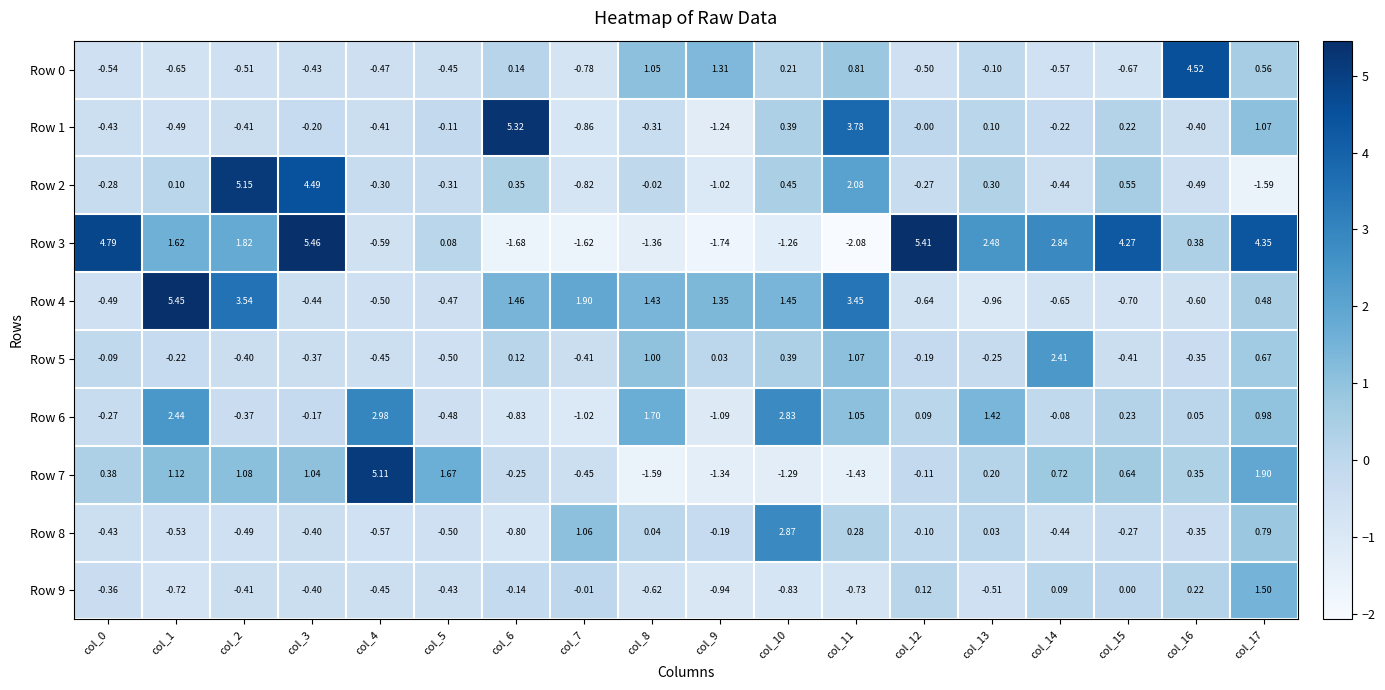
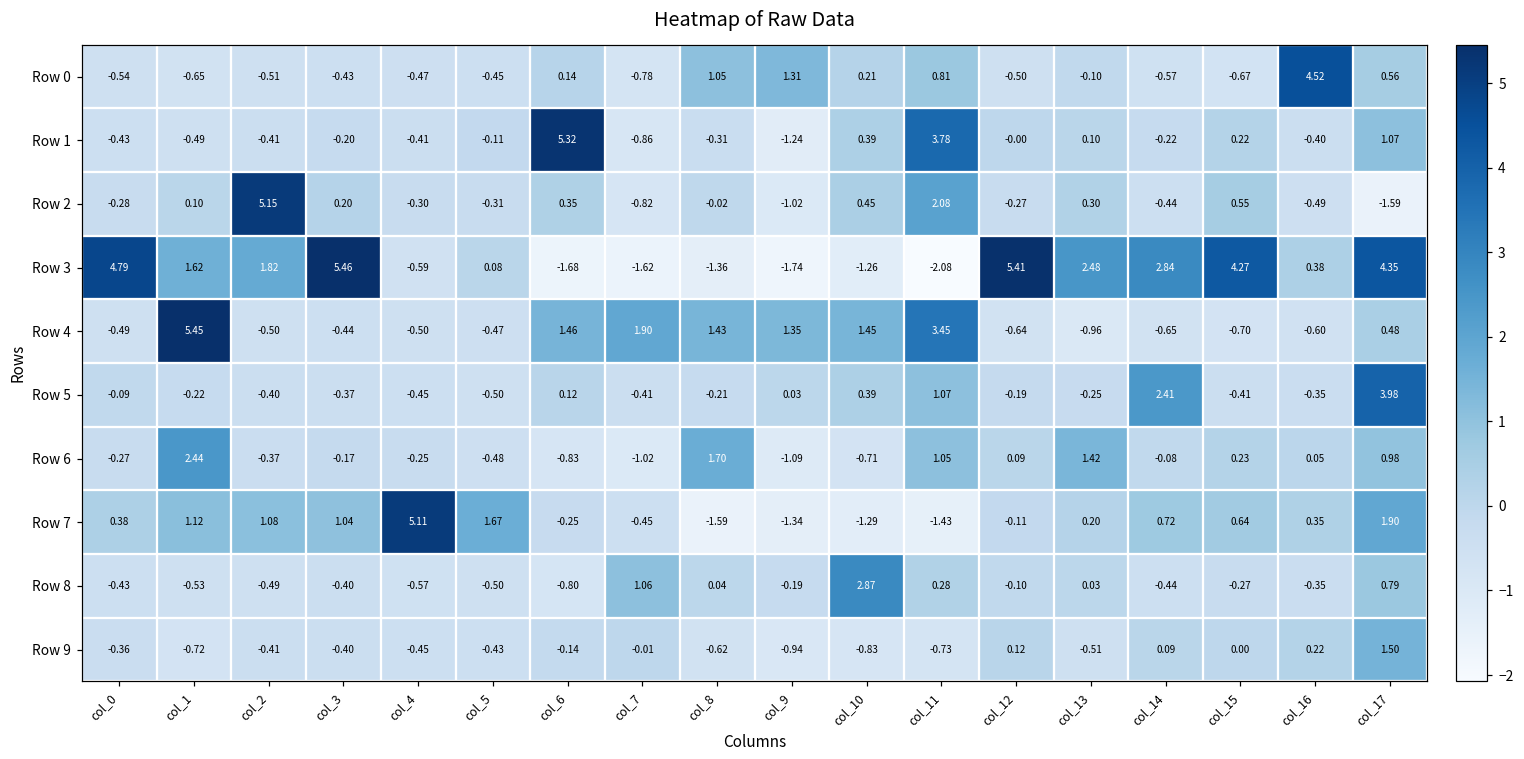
  {
    "Row 0": {
      "col_0": -0.54,
      "col_1": -0.65,
      "col_2": -0.51,
      "col_3": -0.43,
      "col_4": -0.47,
      "col_5": -0.45,
      "col_6": 0.14,
      "col_7": -0.78,
      "col_8": 1.05,
      "col_9": 1.31,
      "col_10": 0.21,
      "col_11": 0.81,
      "col_12": -0.50,
      "col_13": -0.10,
      "col_14": -0.57,
      "col_15": -0.67,
      "col_16": 4.52,
      "col_17": 0.56
    },
    "Row 1": {
      "col_0": -0.43,
      "col_1": -0.49,
      "col_2": -0.41,
      "col_3": -0.20,
      "col_4": -0.41,
      "col_5": -0.11,
      "col_6": 5.32,
      "col_7": -0.86,
      "col_8": -0.31,
      "col_9": -1.24,
      "col_10": 0.39,
      "col_11": 3.78,
      "col_12": -0.00,
      "col_13": 0.10,
      "col_14": -0.22,
      "col_15": 0.22,
      "col_16": -0.40,
      "col_17": 1.07
    },
    "Row 2": {
      "col_0": -0.28,
      "col_1": 0.10,
      "col_2": 5.15,
-     "col_3": 4.49,
+     "col_3": 0.20,
      "col_4": -0.30,
      "col_5": -0.31,
      "col_6": 0.35,
      "col_7": -0.82,
      "col_8": -0.02,
      "col_9": -1.02,
      "col_10": 0.45,
      "col_11": 2.08,
      "col_12": -0.27,
      "col_13": 0.30,
      "col_14": -0.44,
      "col_15": 0.55,
      "col_16": -0.49,
      "col_17": -1.59
    },
    "Row 3": {
      "col_0": 4.79,
      "col_1": 1.62,
      "col_2": 1.82,
      "col_3": 5.46,
      "col_4": -0.59,
      "col_5": 0.08,
      "col_6": -1.68,
      "col_7": -1.62,
      "col_8": -1.36,
      "col_9": -1.74,
      "col_10": -1.26,
      "col_11": -2.08,
      "col_12": 5.41,
      "col_13": 2.48,
      "col_14": 2.84,
      "col_15": 4.27,
      "col_16": 0.38,
      "col_17": 4.35
    },
    "Row 4": {
      "col_0": -0.49,
      "col_1": 5.45,
-     "col_2": 3.54,
+     "col_2": -0.50,
      "col_3": -0.44,
      "col_4": -0.50,
      "col_5": -0.47,
      "col_6": 1.46,
      "col_7": 1.90,
      "col_8": 1.43,
      "col_9": 1.35,
      "col_10": 1.45,
      "col_11": 3.45,
      "col_12": -0.64,
      "col_13": -0.96,
      "col_14": -0.65,
      "col_15": -0.70,
      "col_16": -0.60,
      "col_17": 0.48
    },
    "Row 5": {
      "col_0": -0.09,
      "col_1": -0.22,
      "col_2": -0.40,
      "col_3": -0.37,
      "col_4": -0.45,
      "col_5": -0.50,
      "col_6": 0.12,
      "col_7": -0.41,
-     "col_8": 1.00,
+     "col_8": -0.21,
      "col_9": 0.03,
      "col_10": 0.39,
      "col_11": 1.07,
      "col_12": -0.19,
      "col_13": -0.25,
      "col_14": 2.41,
      "col_15": -0.41,
      "col_16": -0.35,
-     "col_17": 0.67
+     "col_17": 3.98
    },
    "Row 6": {
      "col_0": -0.27,
      "col_1": 2.44,
      "col_2": -0.37,
      "col_3": -0.17,
-     "col_4": 2.98,
+     "col_4": -0.25,
      "col_5": -0.48,
      "col_6": -0.83,
      "col_7": -1.02,
      "col_8": 1.70,
      "col_9": -1.09,
-     "col_10": 2.83,
+     "col_10": -0.71,
      "col_11": 1.05,
      "col_12": 0.09,
      "col_13": 1.42,
      "col_14": -0.08,
      "col_15": 0.23,
      "col_16": 0.05,
      "col_17": 0.98
    },
    "Row 7": {
      "col_0": 0.38,
      "col_1": 1.12,
      "col_2": 1.08,
      "col_3": 1.04,
      "col_4": 5.11,
      "col_5": 1.67,
      "col_6": -0.25,
      "col_7": -0.45,
      "col_8": -1.59,
      "col_9": -1.34,
      "col_10": -1.29,
      "col_11": -1.43,
      "col_12": -0.11,
      "col_13": 0.20,
      "col_14": 0.72,
      "col_15": 0.64,
      "col_16": 0.35,
      "col_17": 1.90
    },
    "Row 8": {
      "col_0": -0.43,
      "col_1": -0.53,
      "col_2": -0.49,
      "col_3": -0.40,
      "col_4": -0.57,
      "col_5": -0.50,
      "col_6": -0.80,
      "col_7": 1.06,
      "col_8": 0.04,
      "col_9": -0.19,
      "col_10": 2.87,
      "col_11": 0.28,
      "col_12": -0.10,
      "col_13": 0.03,
      "col_14": -0.44,
      "col_15": -0.27,
      "col_16": -0.35,
      "col_17": 0.79
    },
    "Row 9": {
      "col_0": -0.36,
      "col_1": -0.72,
      "col_2": -0.41,
      "col_3": -0.40,
      "col_4": -0.45,
      "col_5": -0.43,
      "col_6": -0.14,
      "col_7": -0.01,
      "col_8": -0.62,
      "col_9": -0.94,
      "col_10": -0.83,
      "col_11": -0.73,
      "col_12": 0.12,
      "col_13": -0.51,
      "col_14": 0.09,
      "col_15": 0.00,
      "col_16": 0.22,
      "col_17": 1.50
    }
  }
